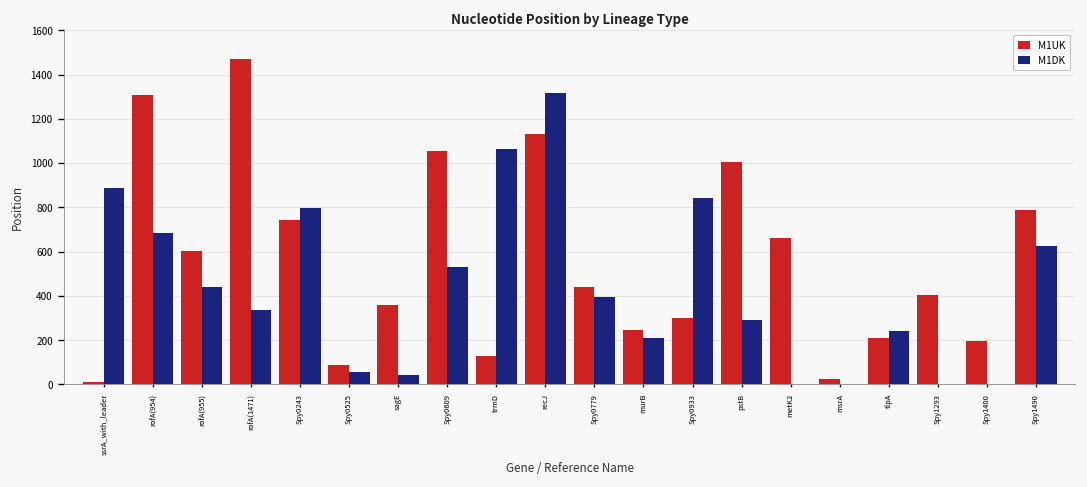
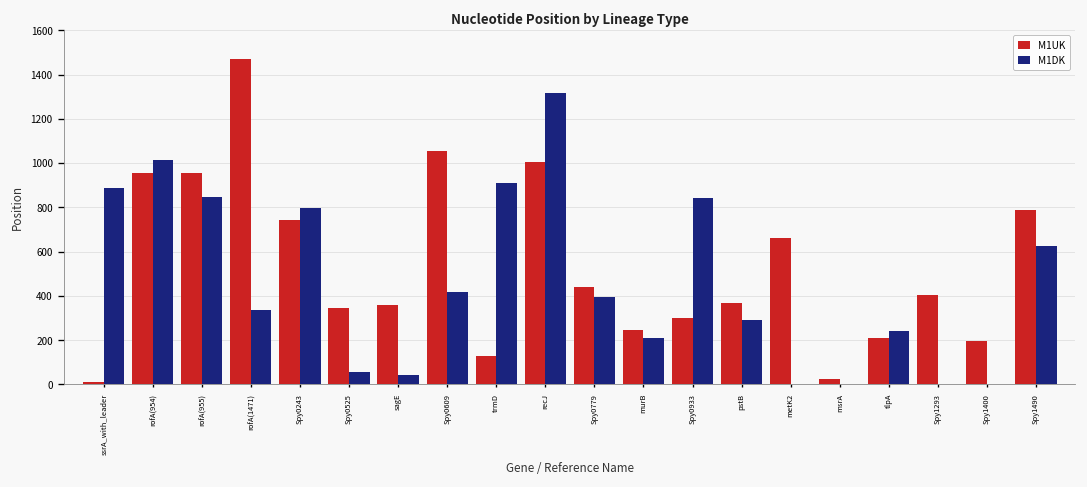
  {
    "M1UK": {
-     "rofA(954)": 1310,
-     "rofA(955)": 610,
+     "rofA(954)": 950,
+     "rofA(955)": 960,
      "rofA(1471)": 1470,
      "Spy0243": 740,
-     "Spy0525": 90,
+     "Spy0525": 350,
      "sagE": 360,
      "Spy0609": 1060,
      "trmD": 130,
-     "recJ": 1130,
+     "recJ": 1010,
      "Spy0779": 440,
      "murB": 240,
      "Spy0933": 300,
-     "pstB": 1010,
+     "pstB": 370,
      "metK2": 660,
      "msrA": 20,
      "tlpA": 210,
      "Spy1293": 400,
      "Spy1400": 200,
      "Spy1490": 790
    },
    "M1DK": {
      "ssrA_with_leader": 890,
-     "rofA(954)": 680,
-     "rofA(955)": 440,
+     "rofA(954)": 1010,
+     "rofA(955)": 850,
      "rofA(1471)": 340,
      "Spy0243": 800,
      "Spy0525": 60,
      "sagE": 40,
-     "Spy0609": 530,
-     "trmD": 1060,
+     "Spy0609": 420,
+     "trmD": 910,
      "recJ": 1320,
      "Spy0779": 400,
      "murB": 210,
      "Spy0933": 840,
      "pstB": 290,
      "metK2": 0,
      "msrA": 0,
      "tlpA": 240,
      "Spy1293": 0,
      "Spy1400": 0,
      "Spy1490": 630
    }
  }
